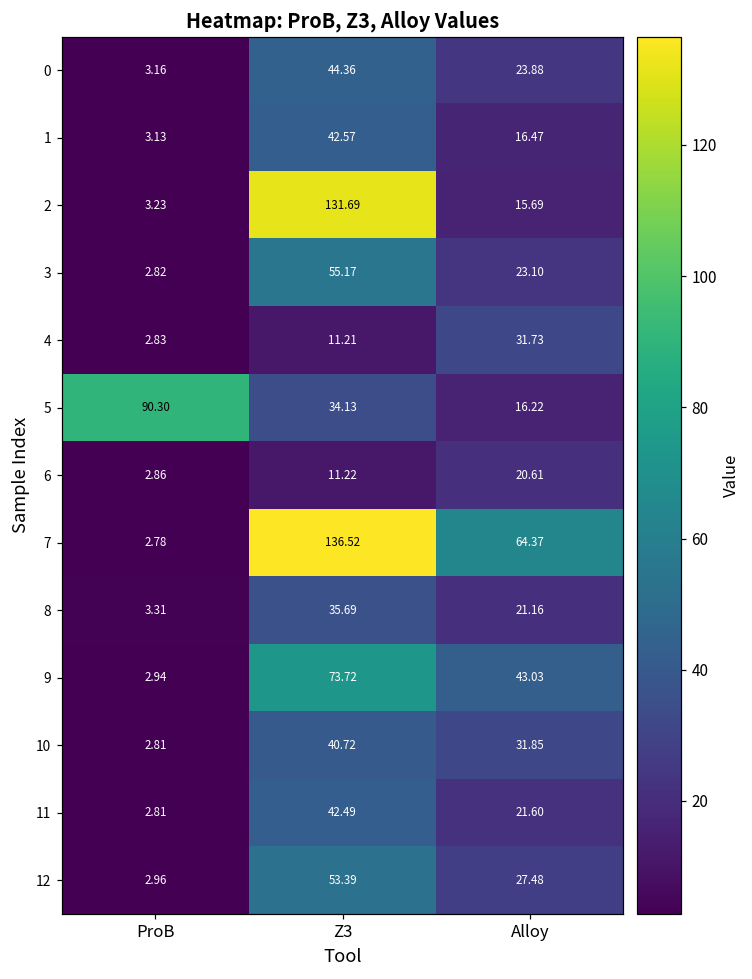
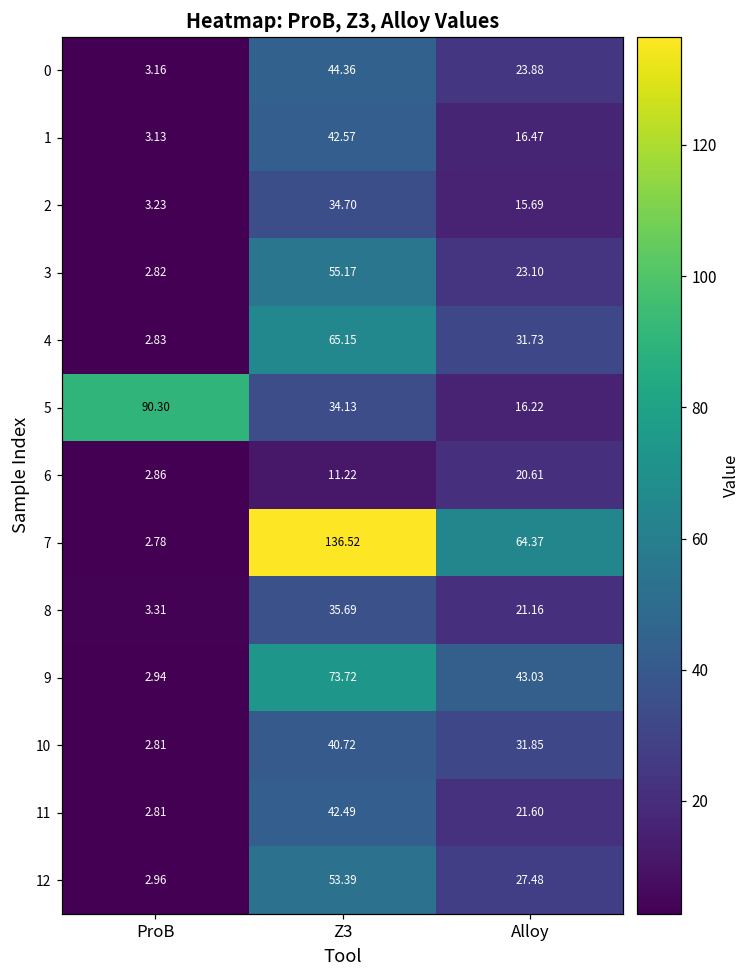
  {
    "0": {
      "ProB": 3.16,
      "Z3": 44.36,
      "Alloy": 23.88
    },
    "1": {
      "ProB": 3.13,
      "Z3": 42.57,
      "Alloy": 16.47
    },
    "2": {
      "ProB": 3.23,
-     "Z3": 131.69,
+     "Z3": 34.70,
      "Alloy": 15.69
    },
    "3": {
      "ProB": 2.82,
      "Z3": 55.17,
      "Alloy": 23.10
    },
    "4": {
      "ProB": 2.83,
-     "Z3": 11.21,
+     "Z3": 65.15,
      "Alloy": 31.73
    },
    "5": {
      "ProB": 90.30,
      "Z3": 34.13,
      "Alloy": 16.22
    },
    "6": {
      "ProB": 2.86,
      "Z3": 11.22,
      "Alloy": 20.61
    },
    "7": {
      "ProB": 2.78,
      "Z3": 136.52,
      "Alloy": 64.37
    },
    "8": {
      "ProB": 3.31,
      "Z3": 35.69,
      "Alloy": 21.16
    },
    "9": {
      "ProB": 2.94,
      "Z3": 73.72,
      "Alloy": 43.03
    },
    "10": {
      "ProB": 2.81,
      "Z3": 40.72,
      "Alloy": 31.85
    },
    "11": {
      "ProB": 2.81,
      "Z3": 42.49,
      "Alloy": 21.60
    },
    "12": {
      "ProB": 2.96,
      "Z3": 53.39,
      "Alloy": 27.48
    }
  }
